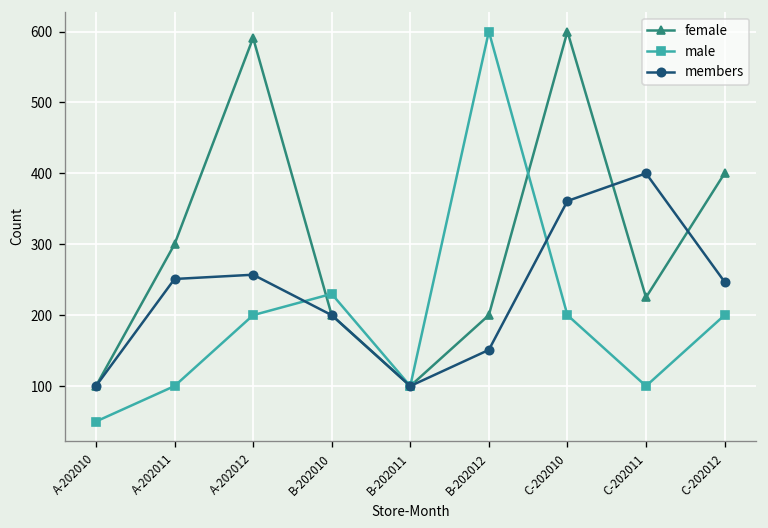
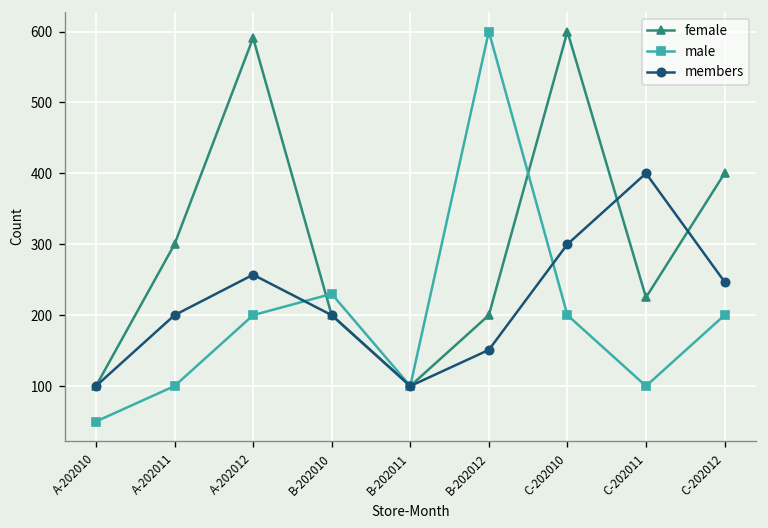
  {
    "female": {
      "A-202011": 300,
      "A-202012": 590,
      "B-202012": 200,
      "C-202010": 600,
      "C-202011": 230,
      "C-202012": 400
    },
    "male": {
      "A-202010": 50,
      "A-202011": 100,
      "A-202012": 200,
      "B-202010": 230,
      "B-202012": 600,
      "C-202010": 200,
      "C-202011": 100,
      "C-202012": 200
    },
    "members": {
-     "A-202011": 250,
+     "A-202011": 200,
      "A-202012": 260,
      "B-202012": 150,
-     "C-202010": 360,
+     "C-202010": 300,
      "C-202011": 400,
      "C-202012": 250
    }
  }
